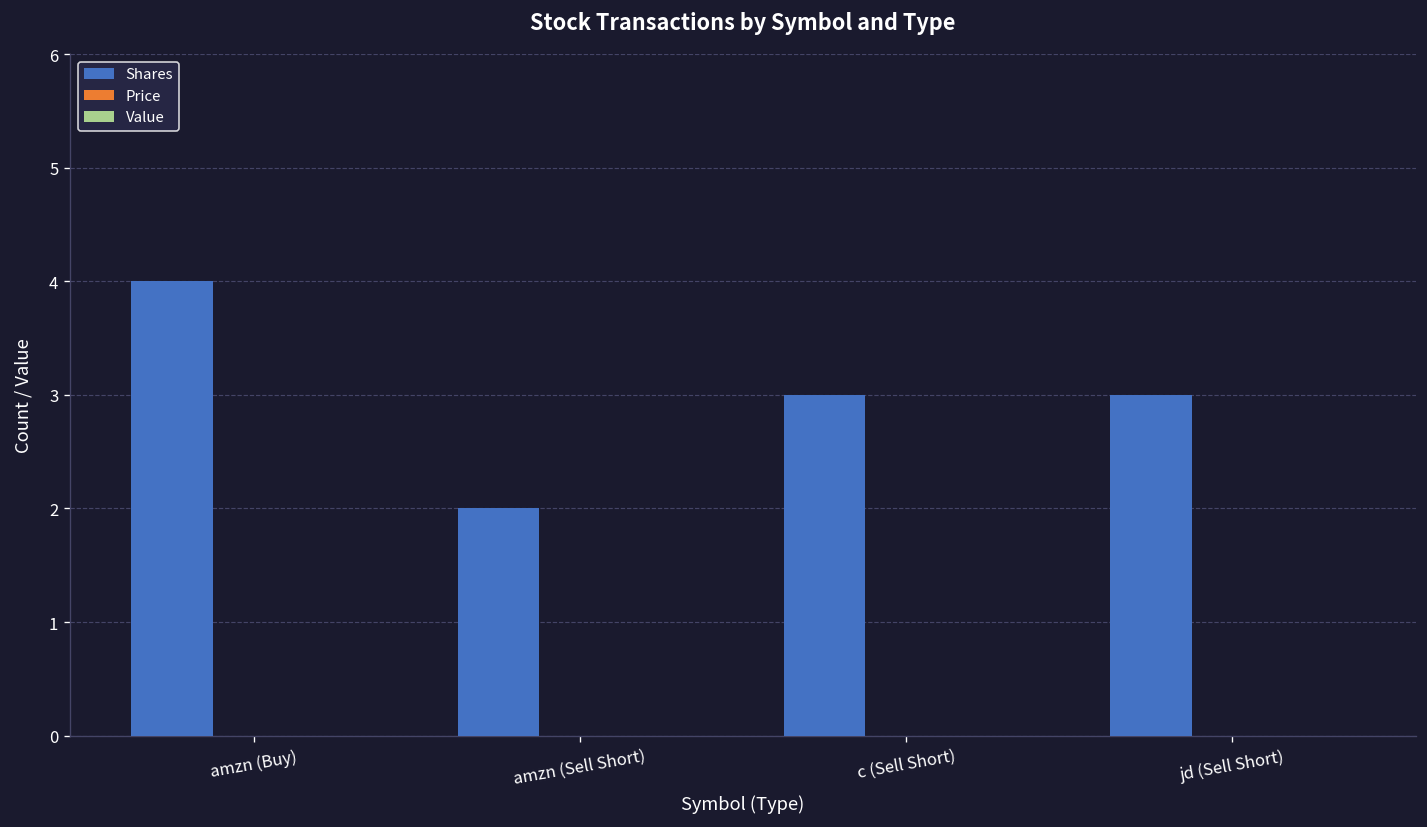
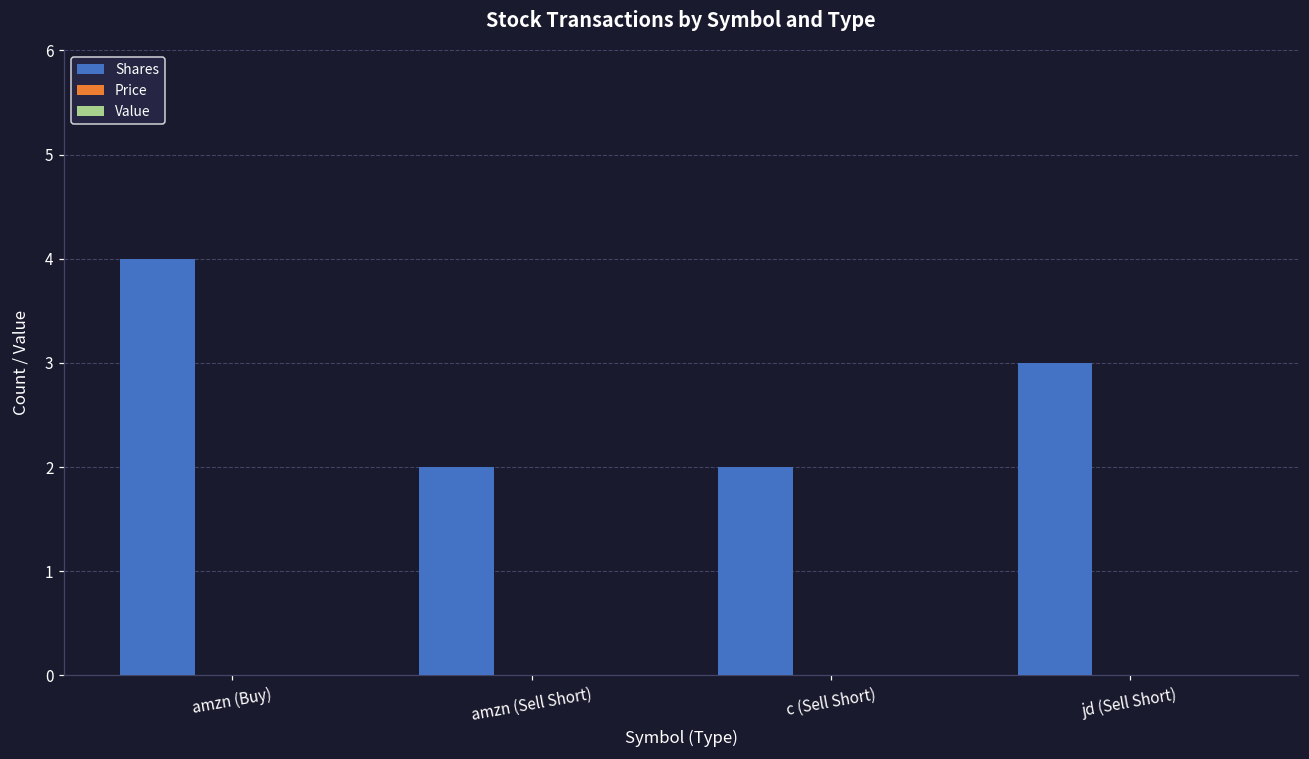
  {
    "Shares": {
      "amzn (Buy)": 4,
      "amzn (Sell Short)": 2,
-     "c (Sell Short)": 3,
+     "c (Sell Short)": 2,
      "jd (Sell Short)": 3
    },
    "Price": {
      "amzn (Buy)": 0,
      "amzn (Sell Short)": 0,
      "c (Sell Short)": 0,
      "jd (Sell Short)": 0
    },
    "Value": {
      "amzn (Buy)": 0,
      "amzn (Sell Short)": 0,
      "c (Sell Short)": 0,
      "jd (Sell Short)": 0
    }
  }
